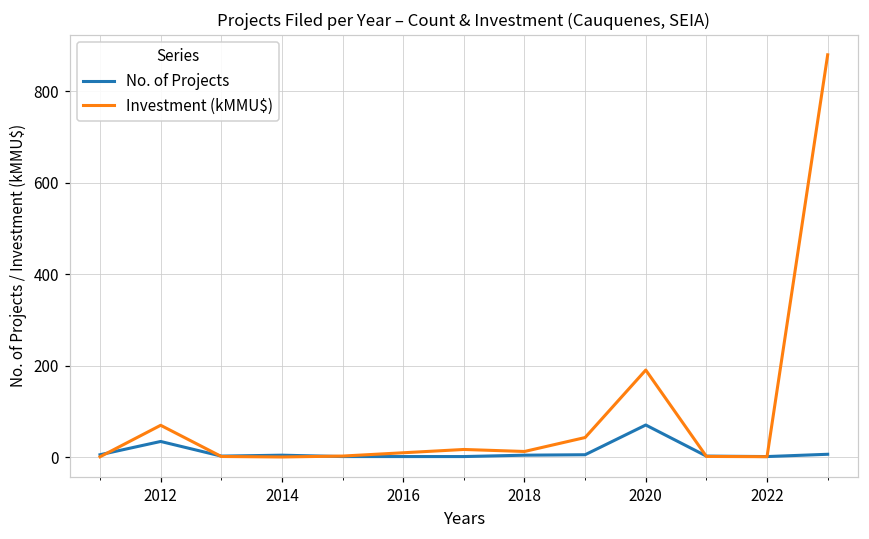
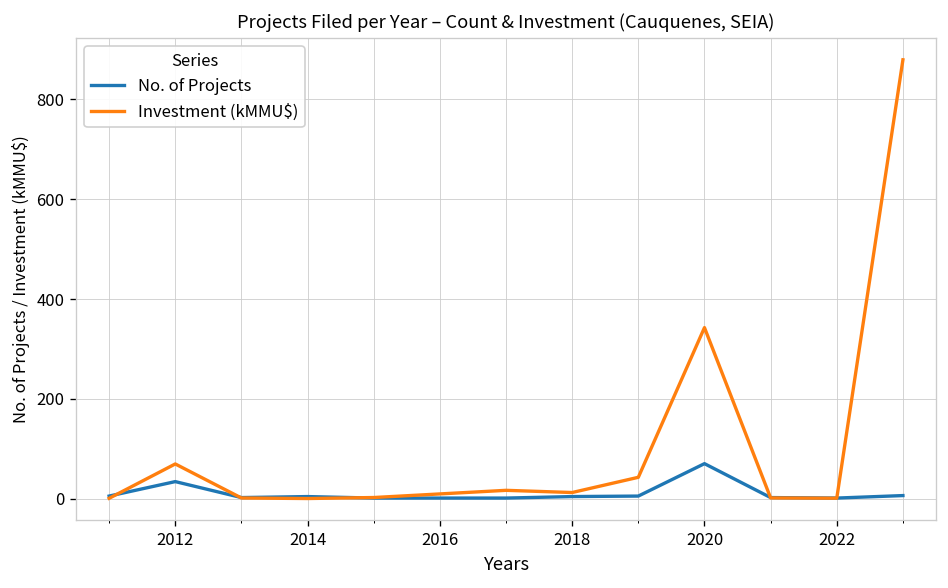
  {
    "No. of Projects": {
      "2012": 30,
      "2018": 0,
      "2020": 70
    },
    "Investment (kMMU$)": {
      "2012": 70,
      "2018": 10,
-     "2020": 190
+     "2020": 340
    }
  }
